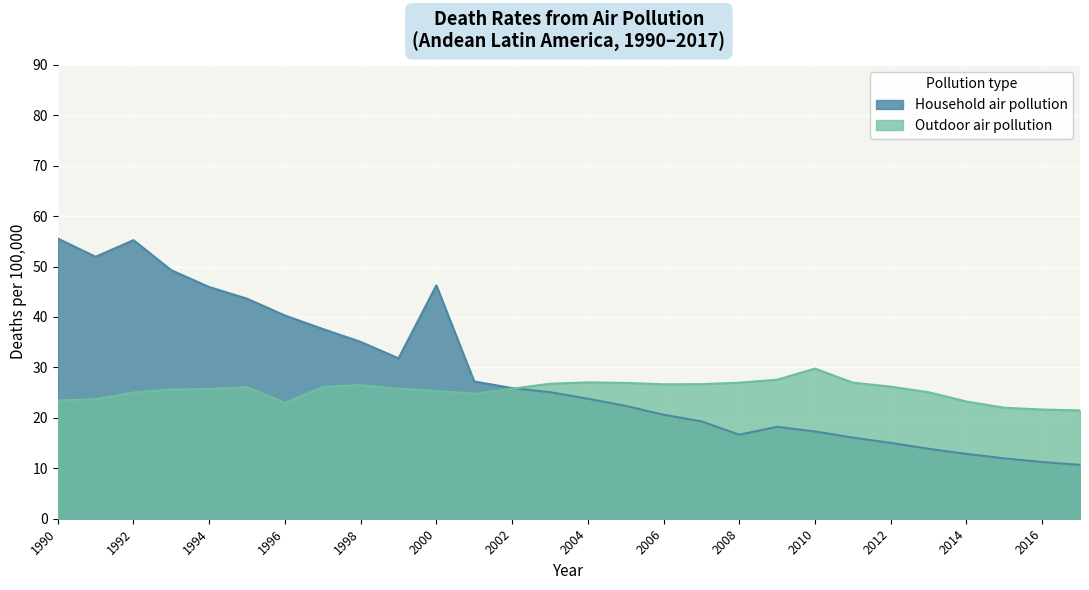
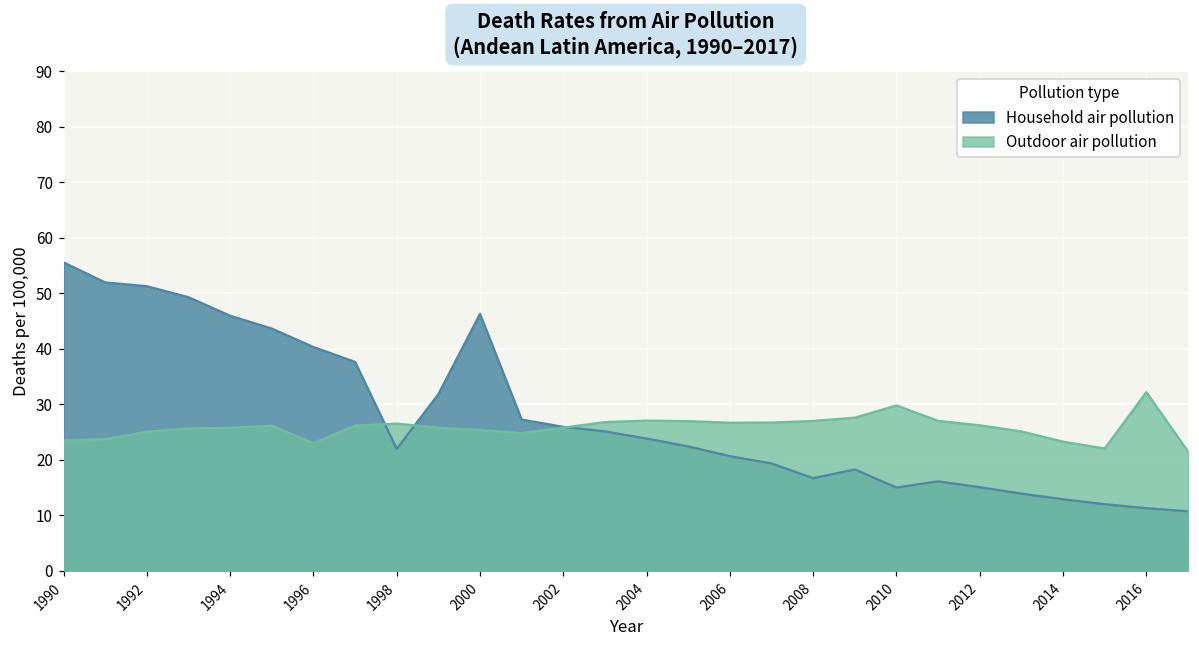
  {
    "Household air pollution": {
      "1990": 56,
-     "1992": 55,
+     "1992": 51,
      "1994": 46,
      "1996": 40,
-     "1998": 35,
+     "1998": 22,
      "2000": 46,
      "2004": 24,
      "2006": 21,
      "2008": 17,
-     "2010": 17,
+     "2010": 15,
      "2012": 15,
      "2014": 13,
      "2016": 11
    },
    "Outdoor air pollution": {
      "1990": 23,
      "1992": 25,
      "1994": 26,
      "1996": 23,
      "1998": 26,
      "2000": 25,
      "2004": 27,
      "2006": 27,
      "2008": 27,
      "2010": 30,
      "2012": 26,
      "2014": 23,
-     "2016": 22
+     "2016": 32
    }
  }
